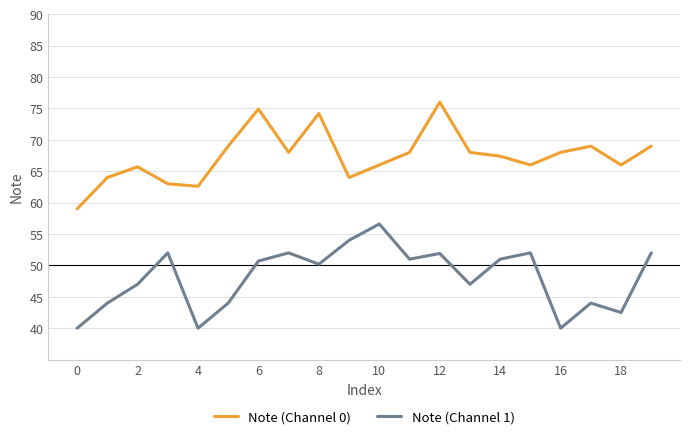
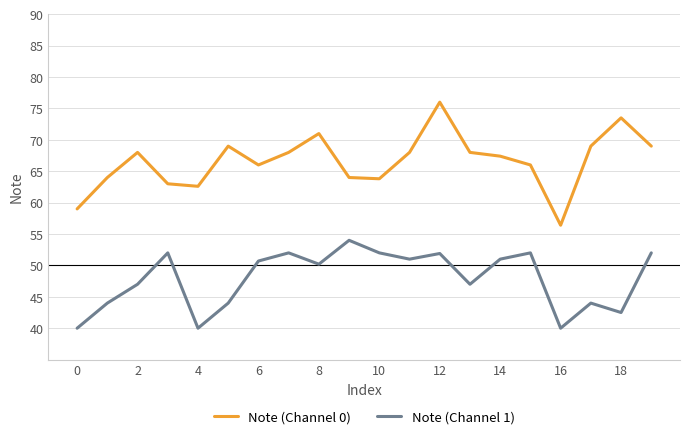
  {
    "Note (Channel 0)": {
      "0": 59,
-     "2": 66,
+     "2": 68,
      "4": 63,
-     "6": 75,
-     "8": 74,
-     "10": 66,
+     "6": 66,
+     "8": 71,
+     "10": 64,
      "12": 76,
      "14": 67,
-     "16": 68,
-     "18": 66
+     "16": 56,
+     "18": 74
    },
    "Note (Channel 1)": {
      "0": 40,
      "2": 47,
      "4": 40,
      "6": 51,
      "8": 50,
-     "10": 57,
+     "10": 52,
      "12": 52,
      "14": 51,
      "16": 40,
      "18": 43
    }
  }
